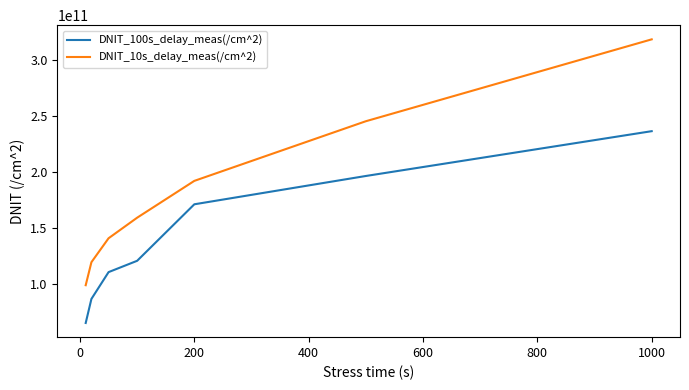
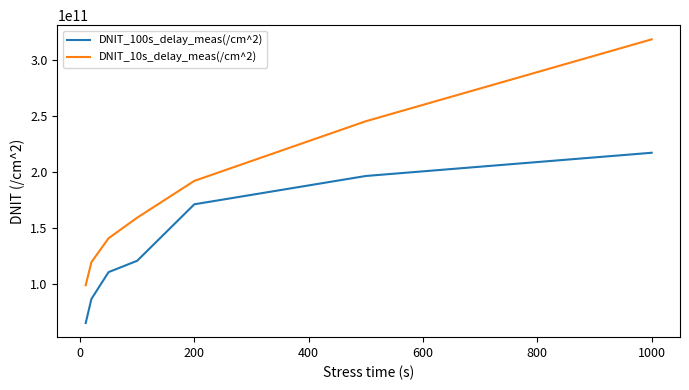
  {
    "DNIT_100s_delay_meas(/cm^2)": {
      "200": 171000000000,
-     "1000": 236000000000
+     "1000": 217000000000
    },
    "DNIT_10s_delay_meas(/cm^2)": {
      "200": 192000000000,
      "1000": 318000000000
    }
  }
